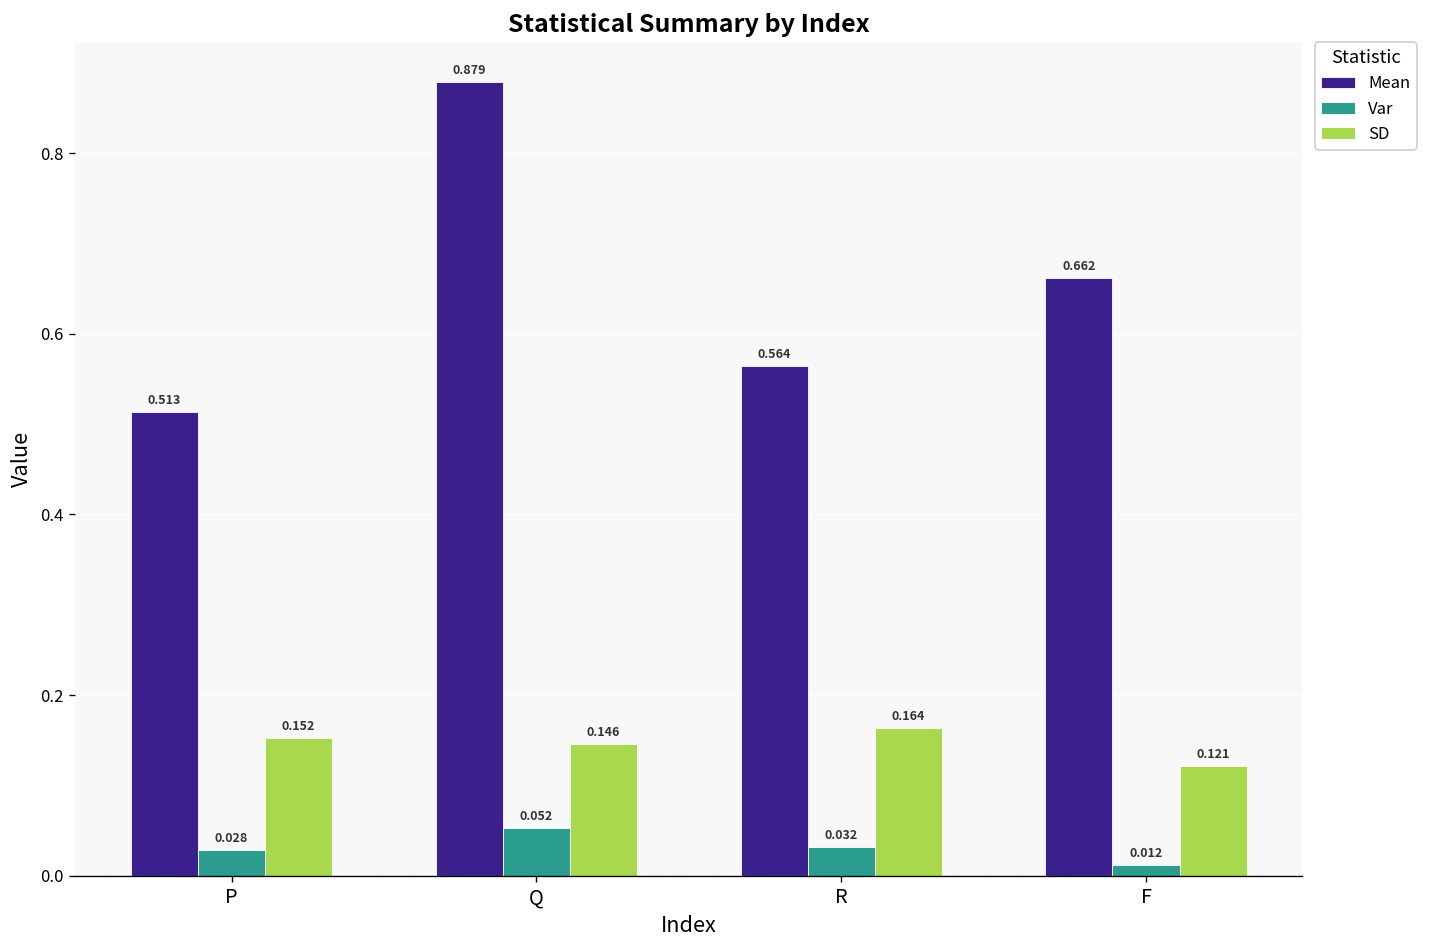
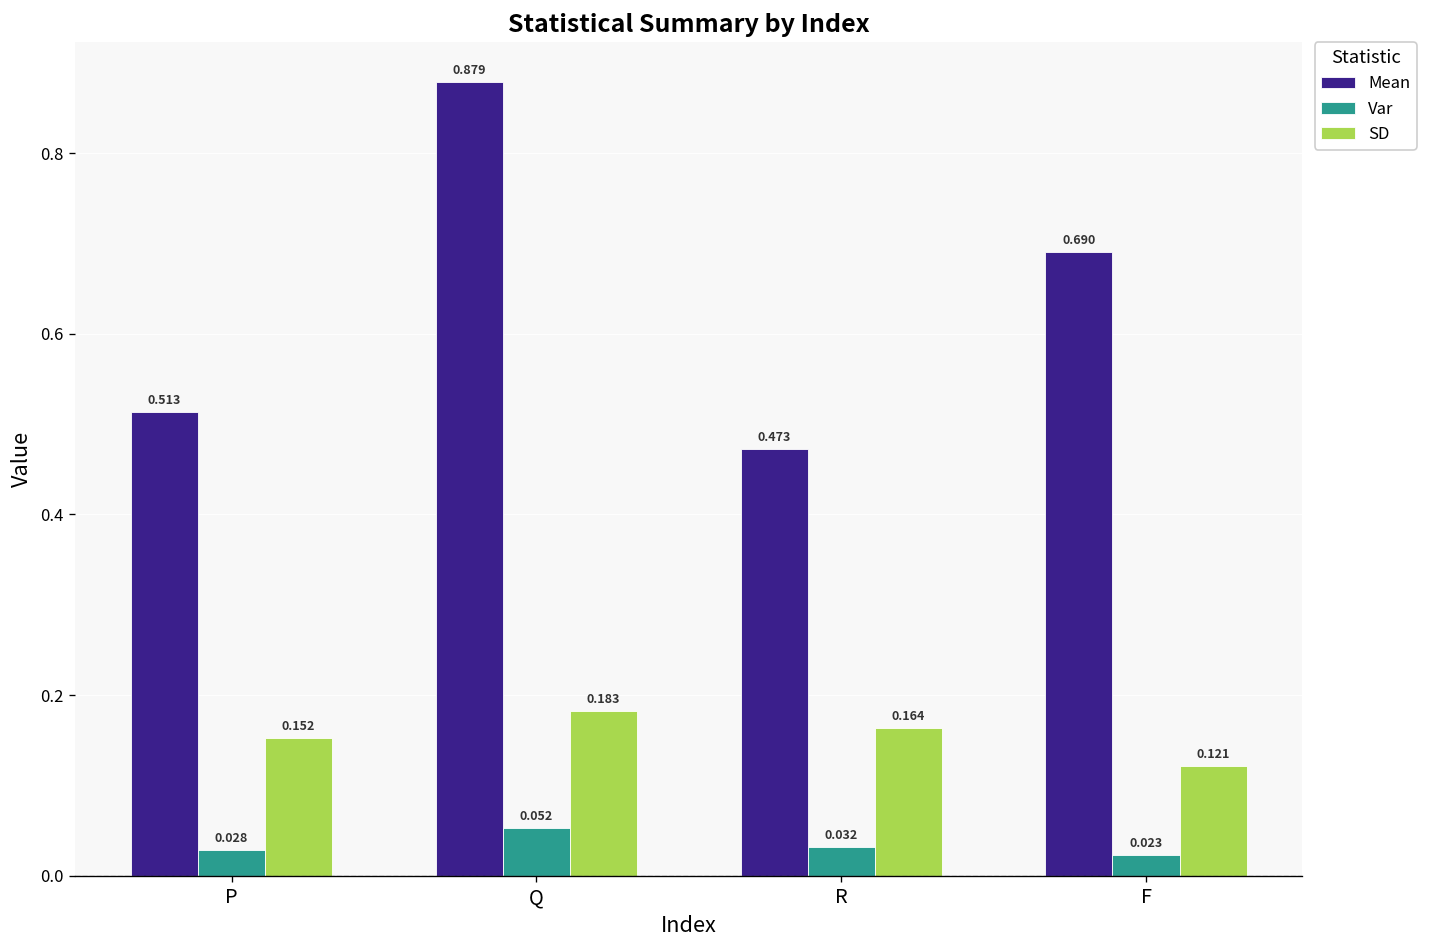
  {
    "Mean": {
      "P": 0.513,
      "Q": 0.879,
-     "R": 0.564,
-     "F": 0.662
+     "R": 0.473,
+     "F": 0.690
    },
    "Var": {
      "P": 0.028,
      "Q": 0.052,
      "R": 0.032,
-     "F": 0.012
+     "F": 0.023
    },
    "SD": {
      "P": 0.152,
-     "Q": 0.146,
+     "Q": 0.183,
      "R": 0.164,
      "F": 0.121
    }
  }
